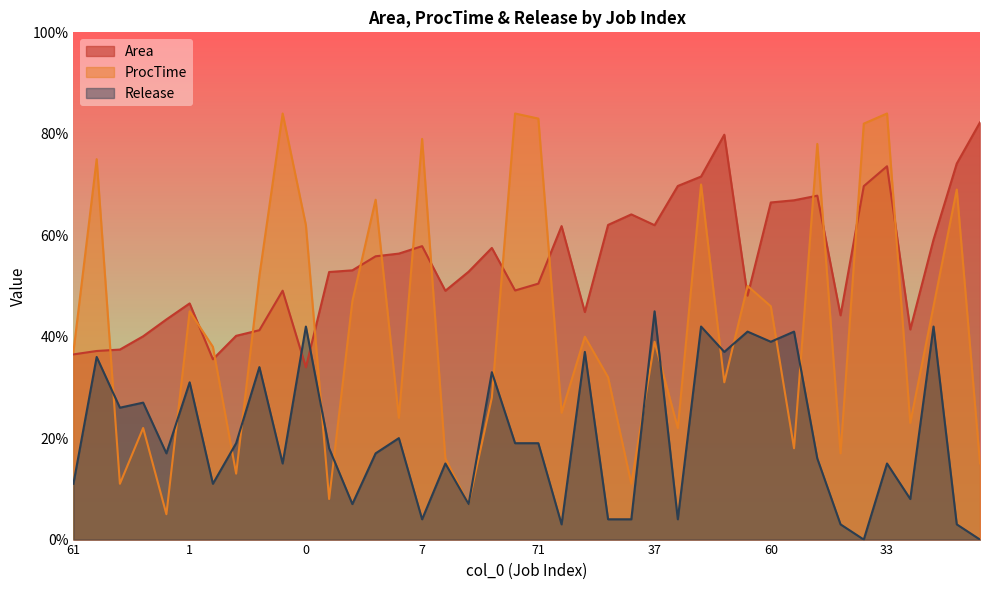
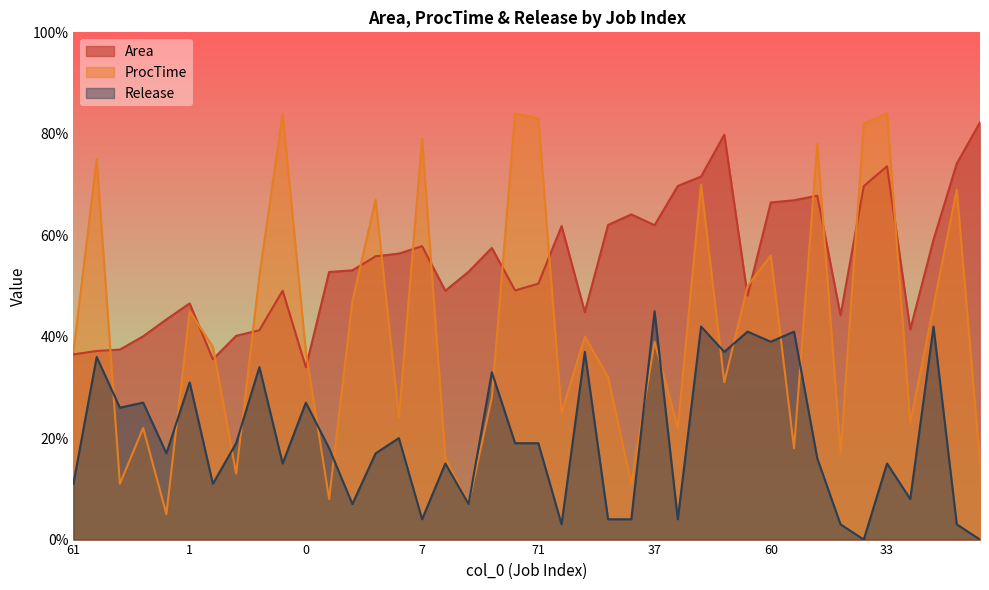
  {
    "Area": {
      "0": "34%",
      "71": "50%",
      "60": "66%"
    },
    "ProcTime": {
-     "0": "62%",
+     "0": "37%",
      "71": "83%",
-     "60": "46%"
+     "60": "56%"
    },
    "Release": {
      "61": "11%",
-     "0": "42%",
+     "0": "27%",
      "71": "19%",
      "60": "39%"
    }
  }
